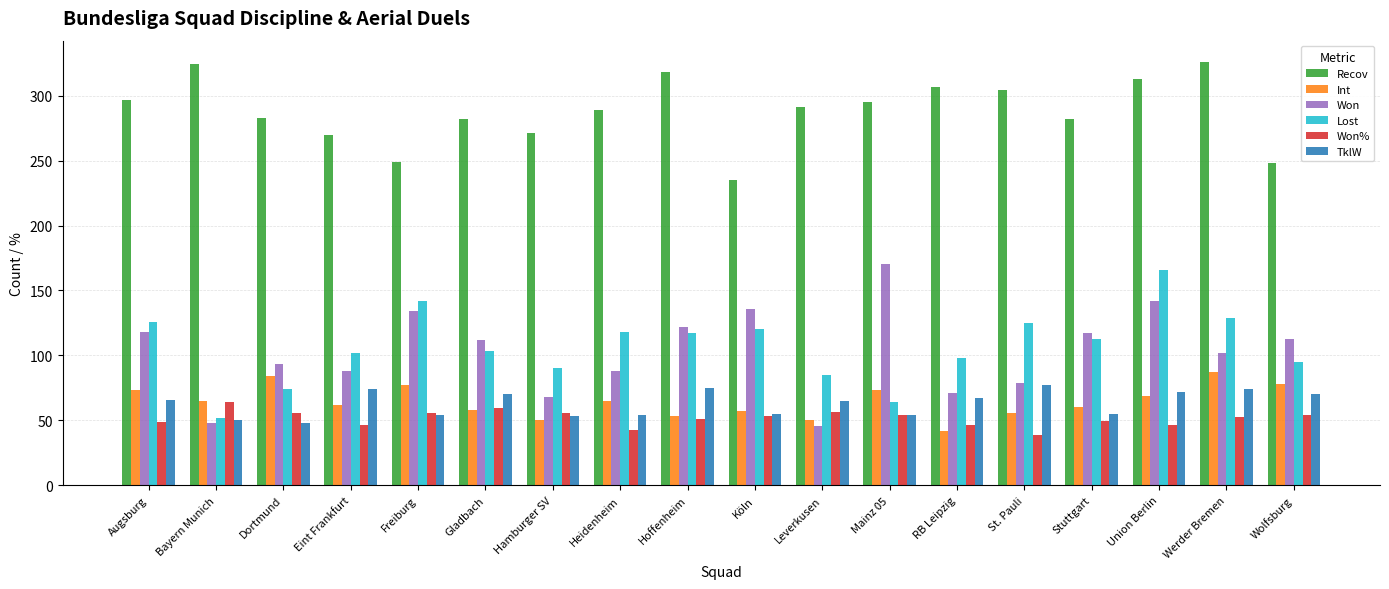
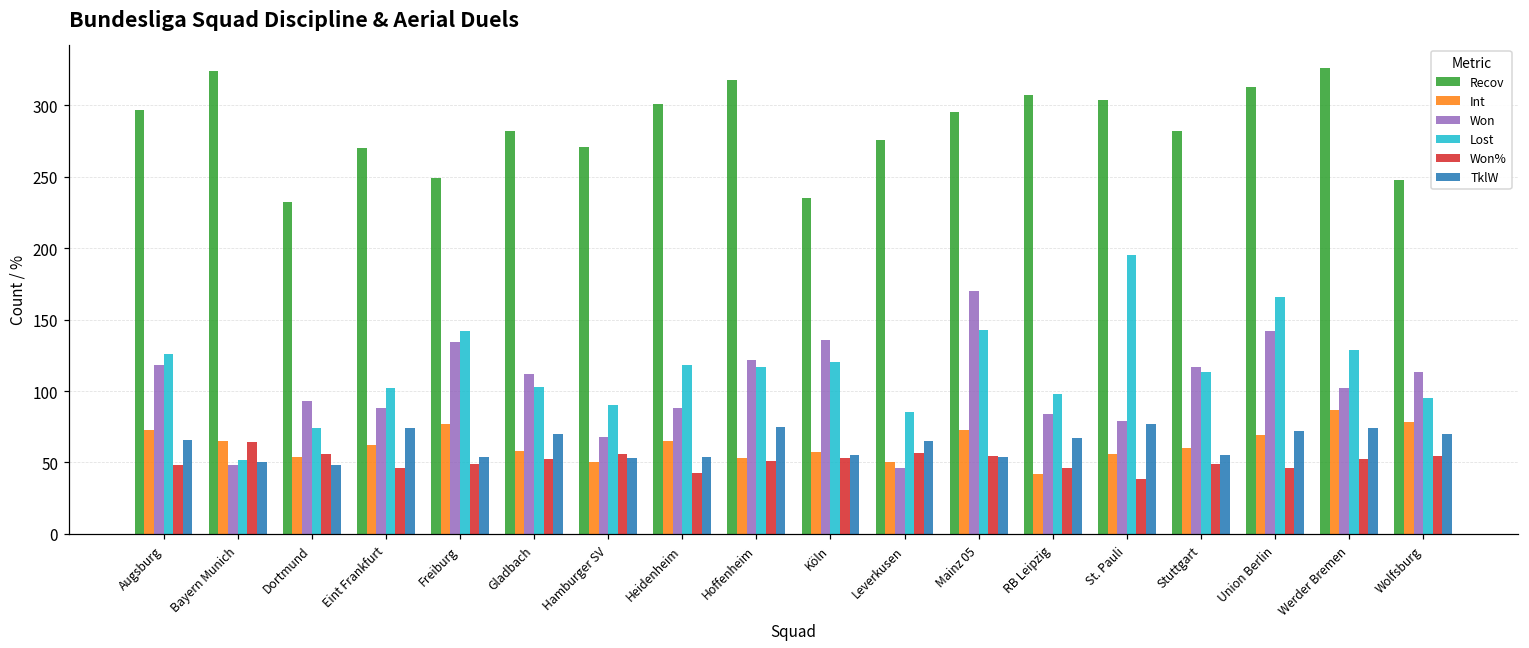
  {
    "Recov": {
      "Augsburg": 297,
      "Bayern Munich": 324,
-     "Dortmund": 283,
+     "Dortmund": 232,
      "Eint Frankfurt": 270,
      "Freiburg": 249,
      "Gladbach": 282,
      "Hamburger SV": 271,
-     "Heidenheim": 289,
+     "Heidenheim": 301,
      "Hoffenheim": 318,
      "Köln": 235,
-     "Leverkusen": 291,
+     "Leverkusen": 276,
      "Mainz 05": 295,
      "RB Leipzig": 307,
      "St. Pauli": 304,
      "Stuttgart": 282,
      "Union Berlin": 313,
      "Werder Bremen": 326,
      "Wolfsburg": 248
    },
    "Int": {
      "Augsburg": 73,
      "Bayern Munich": 65,
-     "Dortmund": 84,
+     "Dortmund": 54,
      "Eint Frankfurt": 62,
      "Freiburg": 77,
      "Gladbach": 58,
      "Hamburger SV": 50,
      "Heidenheim": 65,
      "Hoffenheim": 53,
      "Köln": 57,
      "Leverkusen": 50,
      "Mainz 05": 73,
      "RB Leipzig": 42,
      "St. Pauli": 56,
      "Stuttgart": 60,
      "Union Berlin": 69,
      "Werder Bremen": 87,
      "Wolfsburg": 78
    },
    "Won": {
      "Augsburg": 118,
      "Bayern Munich": 48,
      "Dortmund": 93,
      "Eint Frankfurt": 88,
      "Freiburg": 134,
      "Gladbach": 112,
      "Hamburger SV": 68,
      "Heidenheim": 88,
      "Hoffenheim": 122,
      "Köln": 136,
      "Leverkusen": 46,
      "Mainz 05": 170,
-     "RB Leipzig": 71,
+     "RB Leipzig": 84,
      "St. Pauli": 79,
      "Stuttgart": 117,
      "Union Berlin": 142,
      "Werder Bremen": 102,
      "Wolfsburg": 113
    },
    "Lost": {
      "Augsburg": 126,
      "Bayern Munich": 52,
      "Dortmund": 74,
      "Eint Frankfurt": 102,
      "Freiburg": 142,
      "Gladbach": 103,
      "Hamburger SV": 90,
      "Heidenheim": 118,
      "Hoffenheim": 117,
      "Köln": 120,
      "Leverkusen": 85,
-     "Mainz 05": 64,
+     "Mainz 05": 143,
      "RB Leipzig": 98,
-     "St. Pauli": 125,
+     "St. Pauli": 195,
      "Stuttgart": 113,
      "Union Berlin": 166,
      "Werder Bremen": 129,
      "Wolfsburg": 95
    },
    "Won%": {
      "Augsburg": 48,
      "Bayern Munich": 64,
      "Dortmund": 56,
      "Eint Frankfurt": 46,
-     "Freiburg": 56,
-     "Gladbach": 59,
+     "Freiburg": 49,
+     "Gladbach": 52,
      "Hamburger SV": 56,
      "Heidenheim": 43,
      "Hoffenheim": 51,
      "Köln": 53,
      "Leverkusen": 57,
      "Mainz 05": 54,
      "RB Leipzig": 46,
      "St. Pauli": 39,
      "Stuttgart": 49,
      "Union Berlin": 46,
      "Werder Bremen": 52,
      "Wolfsburg": 54
    },
    "TklW": {
      "Augsburg": 66,
      "Bayern Munich": 50,
      "Dortmund": 48,
      "Eint Frankfurt": 74,
      "Freiburg": 54,
      "Gladbach": 70,
      "Hamburger SV": 53,
      "Heidenheim": 54,
      "Hoffenheim": 75,
      "Köln": 55,
      "Leverkusen": 65,
      "Mainz 05": 54,
      "RB Leipzig": 67,
      "St. Pauli": 77,
      "Stuttgart": 55,
      "Union Berlin": 72,
      "Werder Bremen": 74,
      "Wolfsburg": 70
    }
  }
